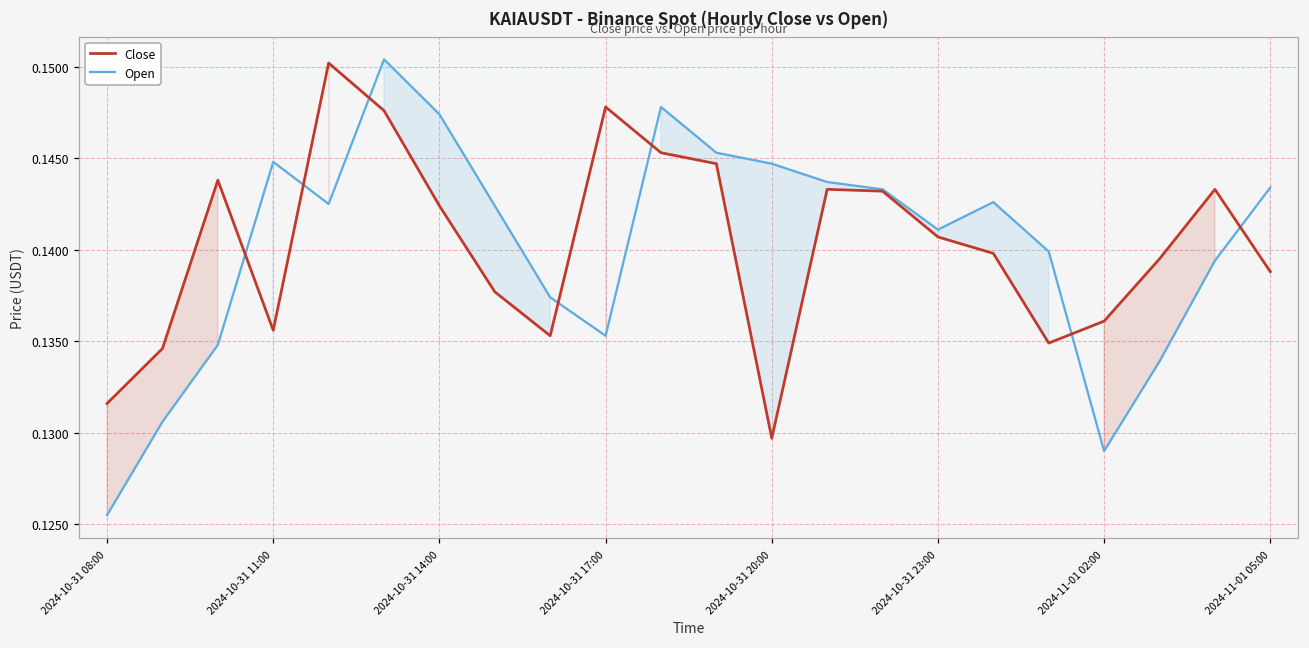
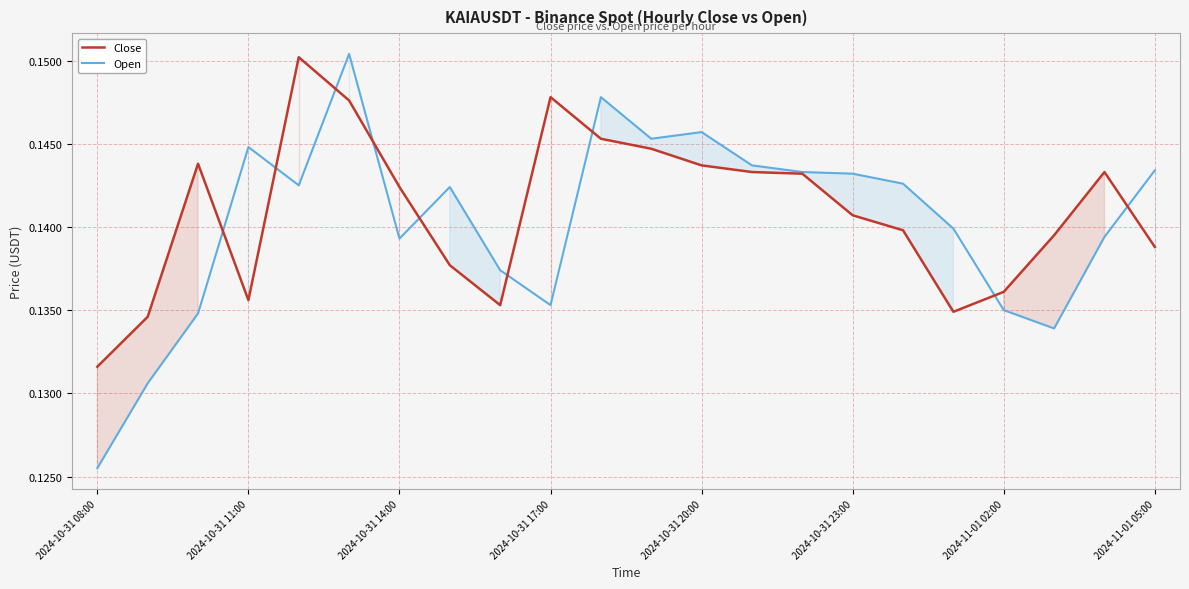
  {
    "Close": {
      "2024-10-31 08:00": 0.1316,
      "2024-10-31 11:00": 0.1356,
      "2024-10-31 14:00": 0.1424,
      "2024-10-31 17:00": 0.1478,
-     "2024-10-31 20:00": 0.1297,
+     "2024-10-31 20:00": 0.1437,
      "2024-10-31 23:00": 0.1407,
      "2024-11-01 02:00": 0.1361,
      "2024-11-01 05:00": 0.1388
    },
    "Open": {
      "2024-10-31 08:00": 0.1255,
      "2024-10-31 11:00": 0.1448,
-     "2024-10-31 14:00": 0.1474,
+     "2024-10-31 14:00": 0.1393,
      "2024-10-31 17:00": 0.1353,
-     "2024-10-31 20:00": 0.1447,
-     "2024-10-31 23:00": 0.1411,
-     "2024-11-01 02:00": 0.129,
+     "2024-10-31 20:00": 0.1457,
+     "2024-10-31 23:00": 0.1432,
+     "2024-11-01 02:00": 0.135,
      "2024-11-01 05:00": 0.1434
    }
  }
